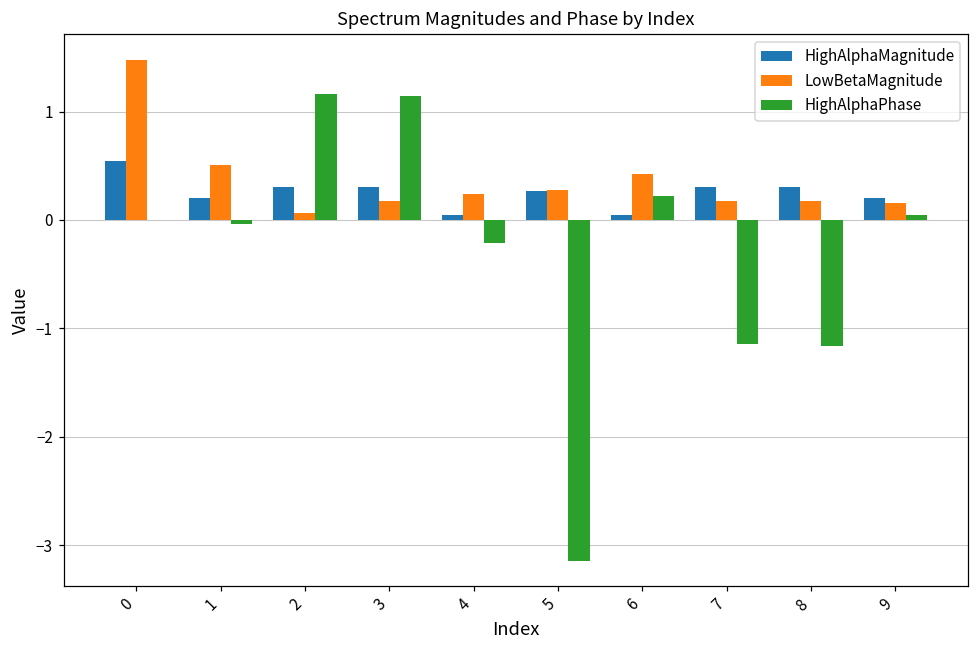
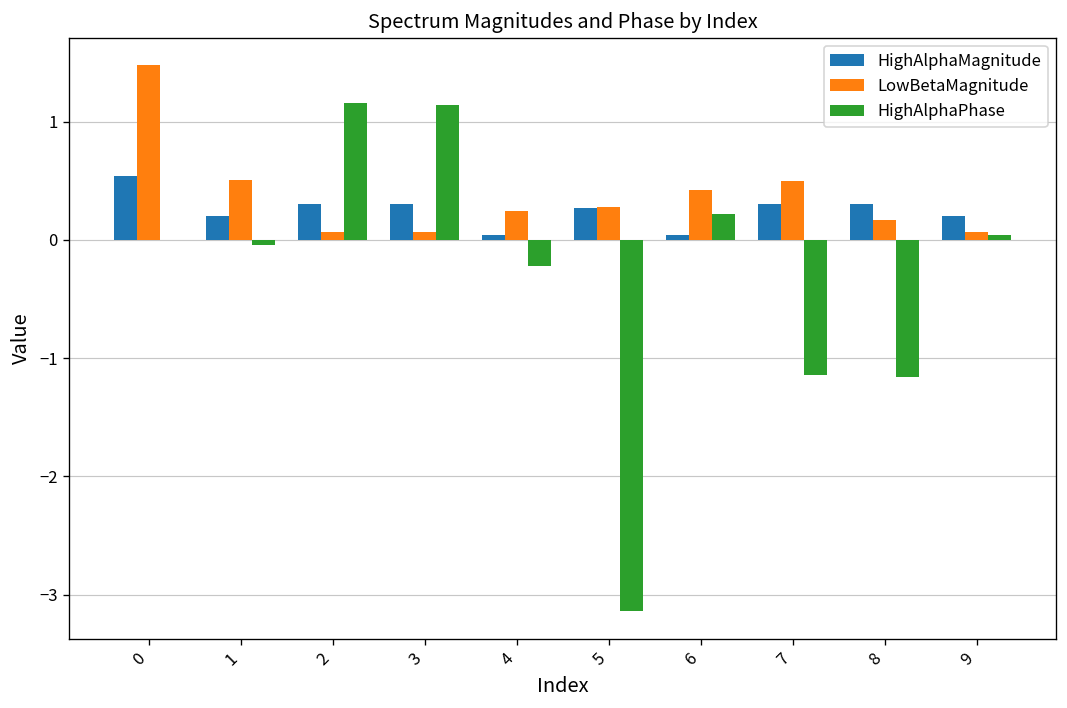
  {
    "HighAlphaMagnitude": {
      "0": 0.5,
      "1": 0.2,
      "2": 0.3,
      "3": 0.3,
      "4": 0.0,
      "5": 0.3,
      "6": 0.0,
      "7": 0.3,
      "8": 0.3,
      "9": 0.2
    },
    "LowBetaMagnitude": {
      "0": 1.5,
      "1": 0.5,
      "2": 0.1,
-     "3": 0.2,
+     "3": 0.1,
      "4": 0.2,
      "5": 0.3,
      "6": 0.4,
-     "7": 0.2,
+     "7": 0.5,
      "8": 0.2,
-     "9": 0.2
+     "9": 0.1
    },
    "HighAlphaPhase": {
      "0": 0.0,
      "1": 0.0,
      "2": 1.2,
      "3": 1.1,
      "4": -0.2,
      "5": -3.1,
      "6": 0.2,
      "7": -1.1,
      "8": -1.2,
      "9": 0.0
    }
  }
